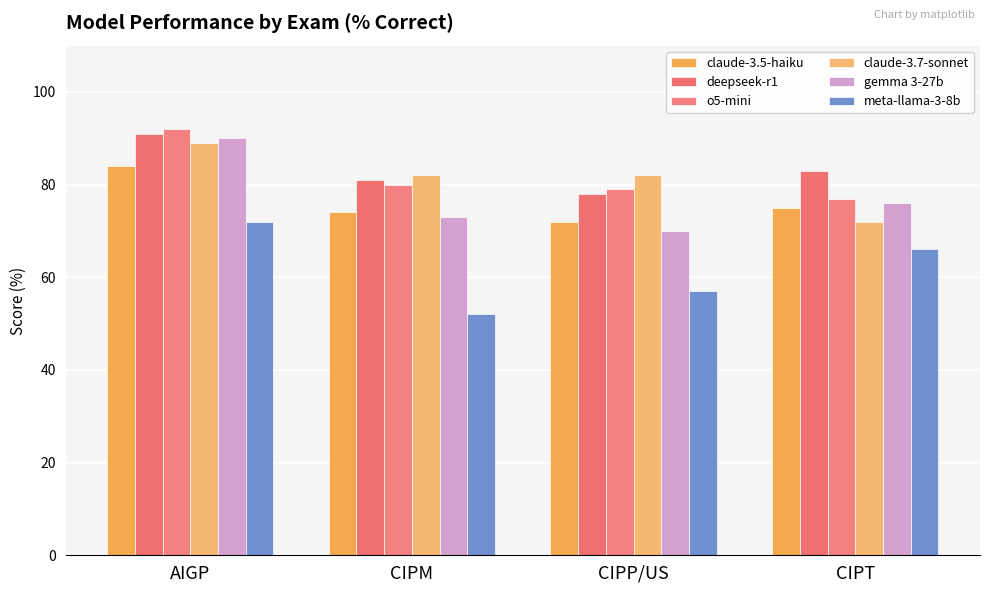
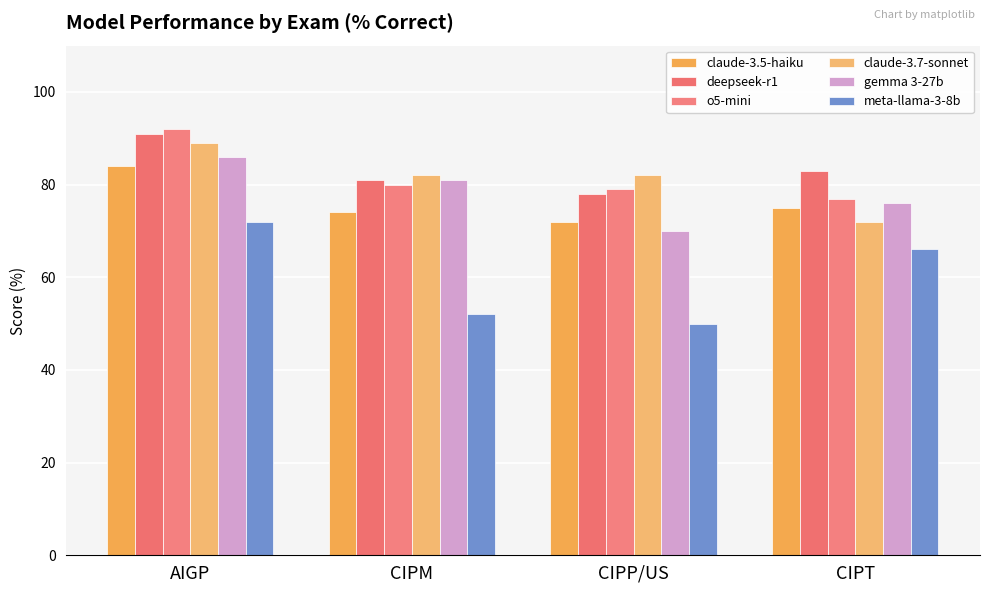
  {
    "gemma 3-27b": {
-     "AIGP": 90,
-     "CIPM": 73,
+     "AIGP": 86,
+     "CIPM": 81,
      "CIPP/US": 70,
      "CIPT": 76
    },
    "meta-llama-3-8b": {
      "AIGP": 72,
      "CIPM": 52,
-     "CIPP/US": 57,
+     "CIPP/US": 50,
      "CIPT": 66
    }
  }
